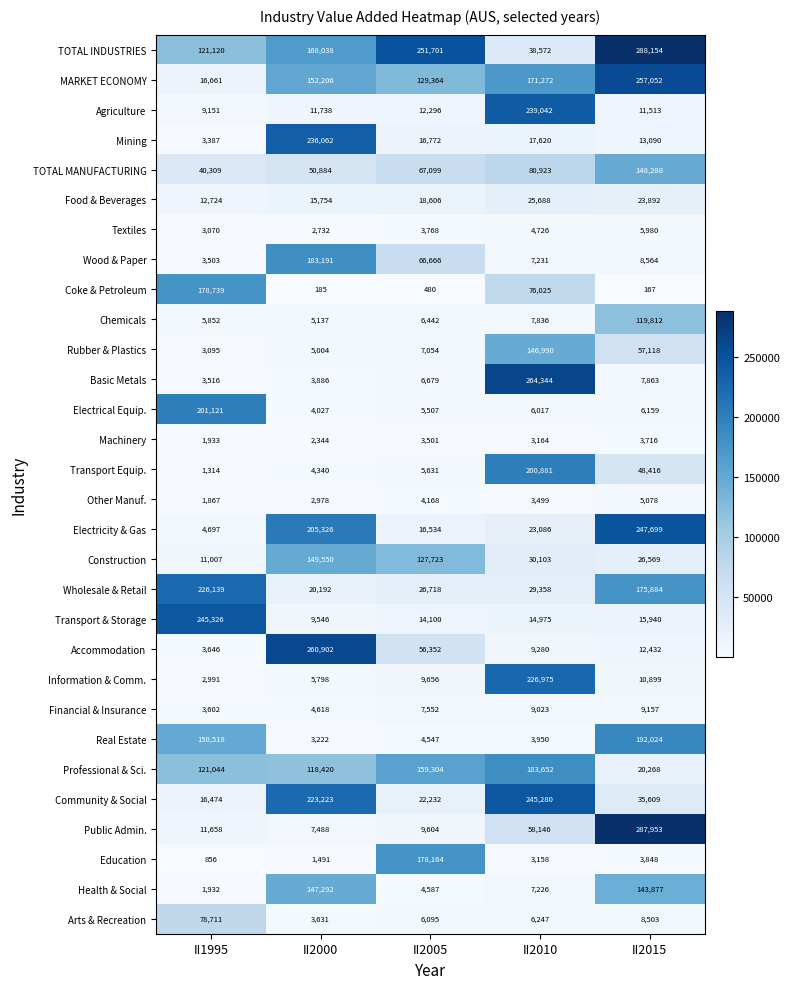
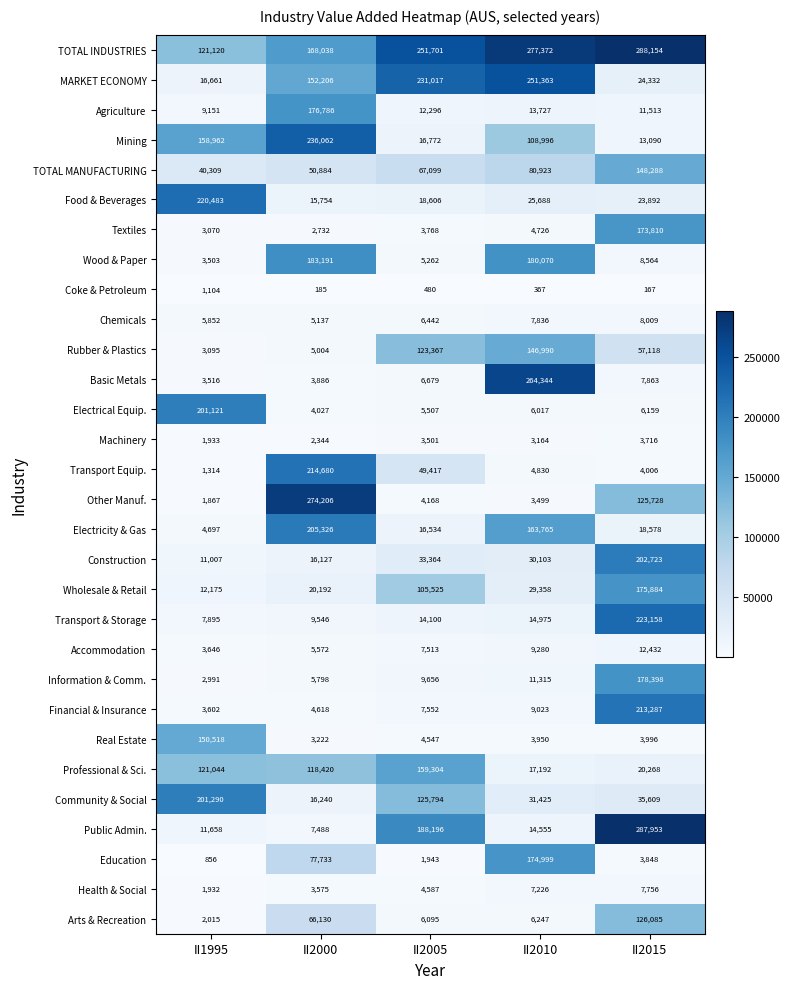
  {
    "TOTAL INDUSTRIES": {
      "II1995": "121,120",
      "II2000": "168,038",
      "II2005": "251,701",
-     "II2010": "38,572",
+     "II2010": "277,372",
      "II2015": "288,154"
    },
    "MARKET ECONOMY": {
      "II1995": "16,661",
      "II2000": "152,206",
-     "II2005": "129,364",
-     "II2010": "171,272",
-     "II2015": "257,052"
+     "II2005": "231,017",
+     "II2010": "251,363",
+     "II2015": "24,332"
    },
    "Agriculture": {
      "II1995": "9,151",
-     "II2000": "11,738",
+     "II2000": "176,786",
      "II2005": "12,296",
-     "II2010": "239,042",
+     "II2010": "13,727",
      "II2015": "11,513"
    },
    "Mining": {
-     "II1995": "3,387",
+     "II1995": "158,962",
      "II2000": "236,062",
      "II2005": "16,772",
-     "II2010": "17,620",
+     "II2010": "108,996",
      "II2015": "13,090"
    },
    "TOTAL MANUFACTURING": {
      "II1995": "40,309",
      "II2000": "50,884",
      "II2005": "67,099",
      "II2010": "80,923",
      "II2015": "148,288"
    },
    "Food & Beverages": {
-     "II1995": "12,724",
+     "II1995": "220,483",
      "II2000": "15,754",
      "II2005": "18,606",
      "II2010": "25,688",
      "II2015": "23,892"
    },
    "Textiles": {
      "II1995": "3,070",
      "II2000": "2,732",
      "II2005": "3,768",
      "II2010": "4,726",
-     "II2015": "5,980"
+     "II2015": "173,810"
    },
    "Wood & Paper": {
      "II1995": "3,503",
      "II2000": "183,191",
-     "II2005": "66,666",
-     "II2010": "7,231",
+     "II2005": "5,262",
+     "II2010": "180,070",
      "II2015": "8,564"
    },
    "Coke & Petroleum": {
-     "II1995": "178,739",
+     "II1995": "1,104",
      "II2000": "185",
      "II2005": "480",
-     "II2010": "76,025",
+     "II2010": "367",
      "II2015": "167"
    },
    "Chemicals": {
      "II1995": "5,852",
      "II2000": "5,137",
      "II2005": "6,442",
      "II2010": "7,836",
-     "II2015": "119,812"
+     "II2015": "8,009"
    },
    "Rubber & Plastics": {
      "II1995": "3,095",
      "II2000": "5,004",
-     "II2005": "7,054",
+     "II2005": "123,367",
      "II2010": "146,990",
      "II2015": "57,118"
    },
    "Basic Metals": {
      "II1995": "3,516",
      "II2000": "3,886",
      "II2005": "6,679",
      "II2010": "264,344",
      "II2015": "7,863"
    },
    "Electrical Equip.": {
      "II1995": "201,121",
      "II2000": "4,027",
      "II2005": "5,507",
      "II2010": "6,017",
      "II2015": "6,159"
    },
    "Machinery": {
      "II1995": "1,933",
      "II2000": "2,344",
      "II2005": "3,501",
      "II2010": "3,164",
      "II2015": "3,716"
    },
    "Transport Equip.": {
      "II1995": "1,314",
-     "II2000": "4,340",
-     "II2005": "5,631",
-     "II2010": "200,881",
-     "II2015": "48,416"
+     "II2000": "214,680",
+     "II2005": "49,417",
+     "II2010": "4,830",
+     "II2015": "4,006"
    },
    "Other Manuf.": {
      "II1995": "1,867",
-     "II2000": "2,978",
+     "II2000": "274,206",
      "II2005": "4,168",
      "II2010": "3,499",
-     "II2015": "5,078"
+     "II2015": "125,728"
    },
    "Electricity & Gas": {
      "II1995": "4,697",
      "II2000": "205,326",
      "II2005": "16,534",
-     "II2010": "23,086",
-     "II2015": "247,699"
+     "II2010": "163,765",
+     "II2015": "18,578"
    },
    "Construction": {
      "II1995": "11,007",
-     "II2000": "149,550",
-     "II2005": "127,723",
+     "II2000": "16,127",
+     "II2005": "33,364",
      "II2010": "30,103",
-     "II2015": "26,569"
+     "II2015": "202,723"
    },
    "Wholesale & Retail": {
-     "II1995": "226,139",
+     "II1995": "12,175",
      "II2000": "20,192",
-     "II2005": "26,718",
+     "II2005": "105,525",
      "II2010": "29,358",
      "II2015": "175,884"
    },
    "Transport & Storage": {
-     "II1995": "245,326",
+     "II1995": "7,895",
      "II2000": "9,546",
      "II2005": "14,100",
      "II2010": "14,975",
-     "II2015": "15,940"
+     "II2015": "223,158"
    },
    "Accommodation": {
      "II1995": "3,646",
-     "II2000": "260,902",
-     "II2005": "56,352",
+     "II2000": "5,572",
+     "II2005": "7,513",
      "II2010": "9,280",
      "II2015": "12,432"
    },
    "Information & Comm.": {
      "II1995": "2,991",
      "II2000": "5,798",
      "II2005": "9,656",
-     "II2010": "226,975",
-     "II2015": "10,899"
+     "II2010": "11,315",
+     "II2015": "178,398"
    },
    "Financial & Insurance": {
      "II1995": "3,602",
      "II2000": "4,618",
      "II2005": "7,552",
      "II2010": "9,023",
-     "II2015": "9,157"
+     "II2015": "213,287"
    },
    "Real Estate": {
      "II1995": "150,518",
      "II2000": "3,222",
      "II2005": "4,547",
      "II2010": "3,950",
-     "II2015": "192,024"
+     "II2015": "3,996"
    },
    "Professional & Sci.": {
      "II1995": "121,044",
      "II2000": "118,420",
      "II2005": "159,304",
-     "II2010": "183,652",
+     "II2010": "17,192",
      "II2015": "20,268"
    },
    "Community & Social": {
-     "II1995": "16,474",
-     "II2000": "223,223",
-     "II2005": "22,232",
-     "II2010": "245,280",
+     "II1995": "201,290",
+     "II2000": "16,240",
+     "II2005": "125,794",
+     "II2010": "31,425",
      "II2015": "35,609"
    },
    "Public Admin.": {
      "II1995": "11,658",
      "II2000": "7,488",
-     "II2005": "9,604",
-     "II2010": "58,146",
+     "II2005": "188,196",
+     "II2010": "14,555",
      "II2015": "287,953"
    },
    "Education": {
      "II1995": "856",
-     "II2000": "1,491",
-     "II2005": "178,164",
-     "II2010": "3,158",
+     "II2000": "77,733",
+     "II2005": "1,943",
+     "II2010": "174,999",
      "II2015": "3,848"
    },
    "Health & Social": {
      "II1995": "1,932",
-     "II2000": "147,292",
+     "II2000": "3,575",
      "II2005": "4,587",
      "II2010": "7,226",
-     "II2015": "143,877"
+     "II2015": "7,756"
    },
    "Arts & Recreation": {
-     "II1995": "78,711",
-     "II2000": "3,631",
+     "II1995": "2,015",
+     "II2000": "66,130",
      "II2005": "6,095",
      "II2010": "6,247",
-     "II2015": "8,503"
+     "II2015": "126,085"
    }
  }
